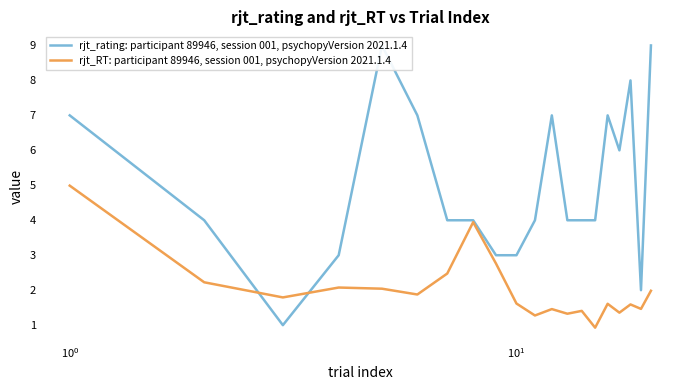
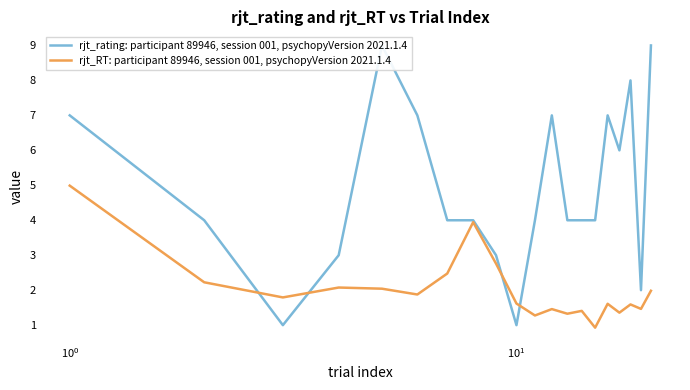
  {
    "rjt_rating: participant 89946, session 001, psychopyVersion 2021.1.4": {
      "10^0": 7,
-     "10^1": 3
+     "10^1": 1
    },
    "rjt_RT: participant 89946, session 001, psychopyVersion 2021.1.4": {
      "10^0": 5,
      "10^1": 1.6
    }
  }
